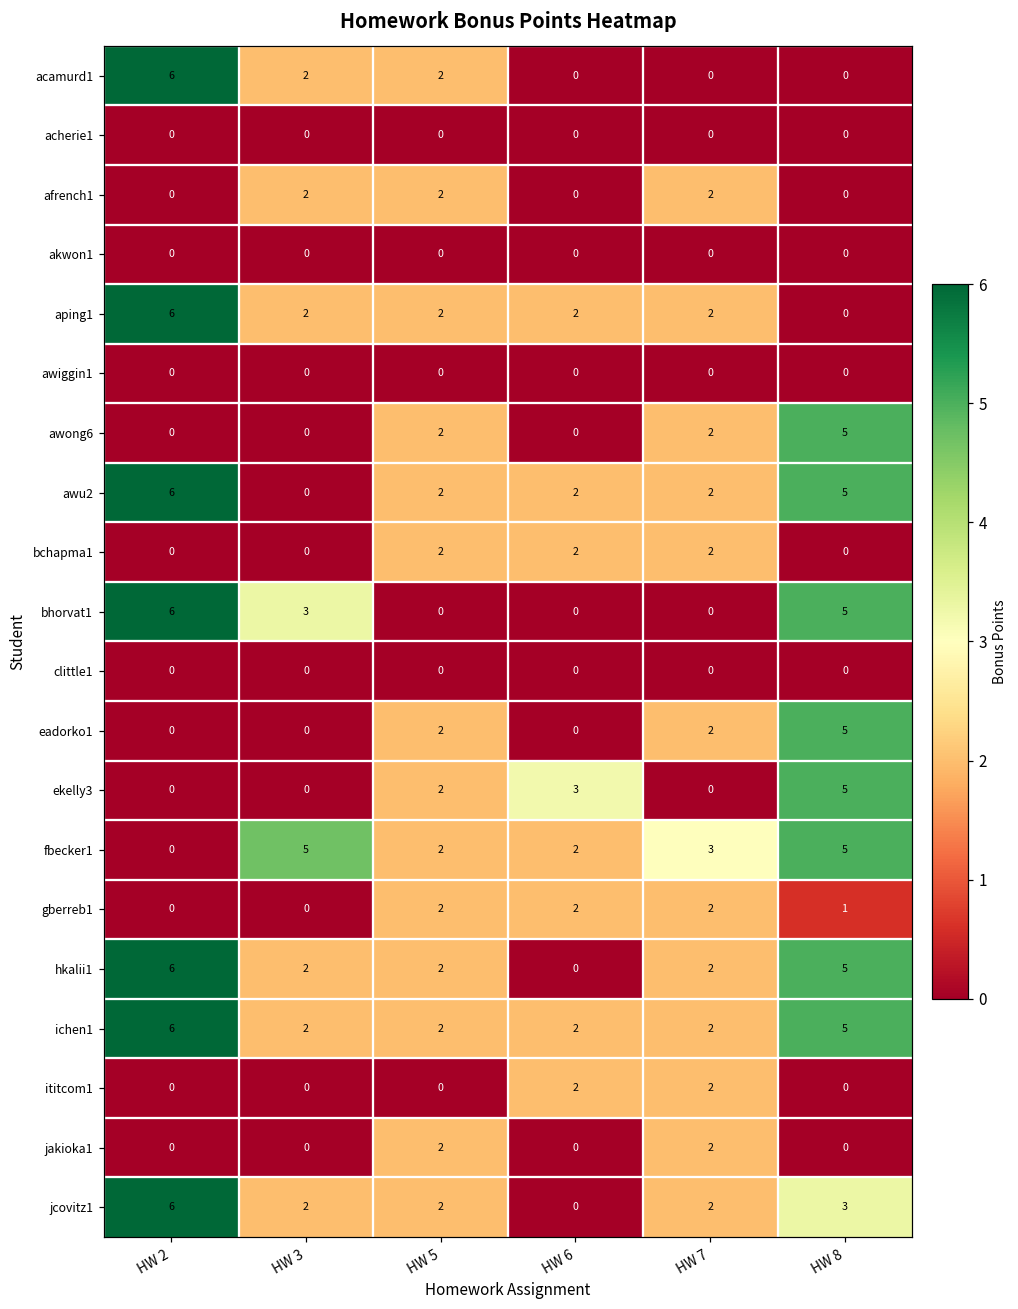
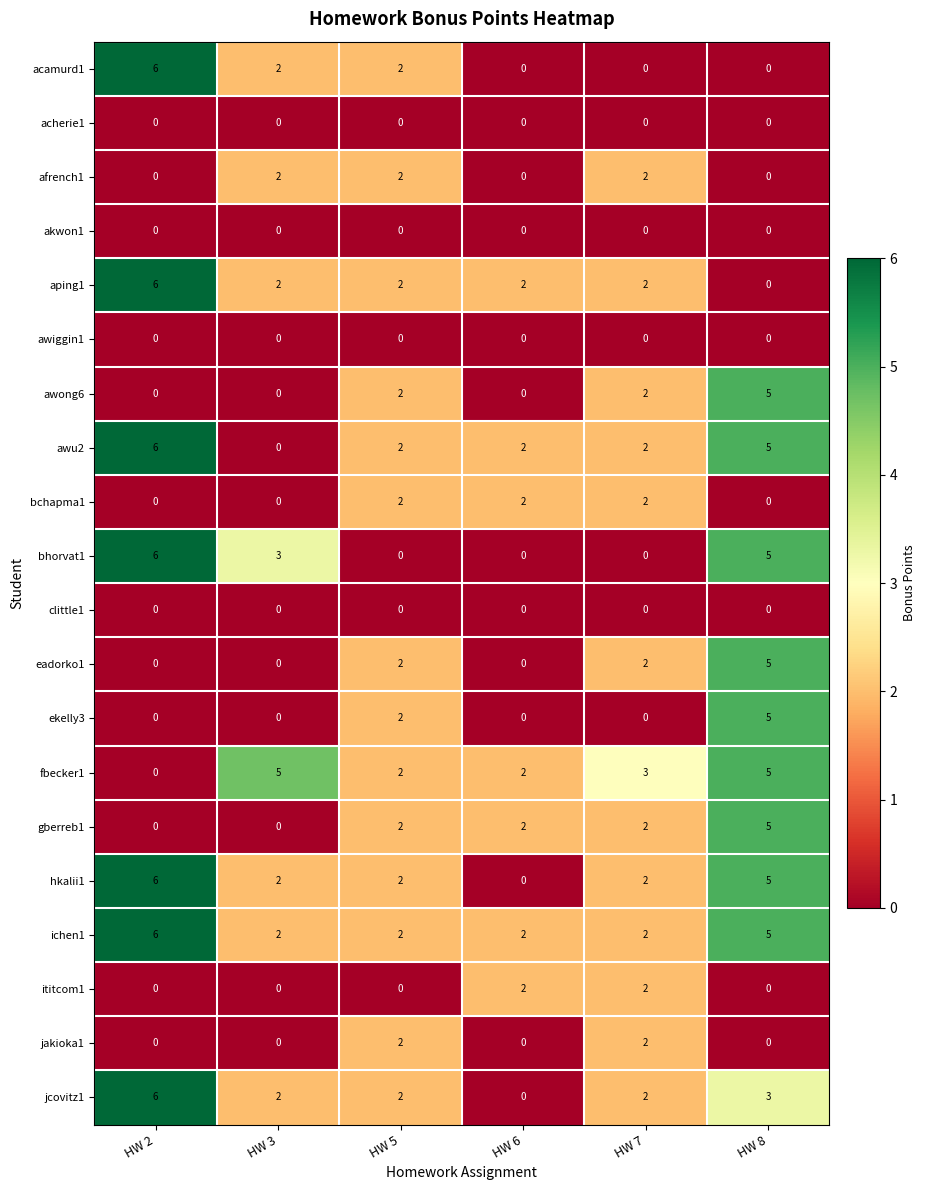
  {
    "acamurd1": {
      "HW 2": 6,
      "HW 3": 2,
      "HW 5": 2,
      "HW 6": 0,
      "HW 7": 0,
      "HW 8": 0
    },
    "acherie1": {
      "HW 2": 0,
      "HW 3": 0,
      "HW 5": 0,
      "HW 6": 0,
      "HW 7": 0,
      "HW 8": 0
    },
    "afrench1": {
      "HW 2": 0,
      "HW 3": 2,
      "HW 5": 2,
      "HW 6": 0,
      "HW 7": 2,
      "HW 8": 0
    },
    "akwon1": {
      "HW 2": 0,
      "HW 3": 0,
      "HW 5": 0,
      "HW 6": 0,
      "HW 7": 0,
      "HW 8": 0
    },
    "aping1": {
      "HW 2": 6,
      "HW 3": 2,
      "HW 5": 2,
      "HW 6": 2,
      "HW 7": 2,
      "HW 8": 0
    },
    "awiggin1": {
      "HW 2": 0,
      "HW 3": 0,
      "HW 5": 0,
      "HW 6": 0,
      "HW 7": 0,
      "HW 8": 0
    },
    "awong6": {
      "HW 2": 0,
      "HW 3": 0,
      "HW 5": 2,
      "HW 6": 0,
      "HW 7": 2,
      "HW 8": 5
    },
    "awu2": {
      "HW 2": 6,
      "HW 3": 0,
      "HW 5": 2,
      "HW 6": 2,
      "HW 7": 2,
      "HW 8": 5
    },
    "bchapma1": {
      "HW 2": 0,
      "HW 3": 0,
      "HW 5": 2,
      "HW 6": 2,
      "HW 7": 2,
      "HW 8": 0
    },
    "bhorvat1": {
      "HW 2": 6,
      "HW 3": 3,
      "HW 5": 0,
      "HW 6": 0,
      "HW 7": 0,
      "HW 8": 5
    },
    "clittle1": {
      "HW 2": 0,
      "HW 3": 0,
      "HW 5": 0,
      "HW 6": 0,
      "HW 7": 0,
      "HW 8": 0
    },
    "eadorko1": {
      "HW 2": 0,
      "HW 3": 0,
      "HW 5": 2,
      "HW 6": 0,
      "HW 7": 2,
      "HW 8": 5
    },
    "ekelly3": {
      "HW 2": 0,
      "HW 3": 0,
      "HW 5": 2,
-     "HW 6": 3,
+     "HW 6": 0,
      "HW 7": 0,
      "HW 8": 5
    },
    "fbecker1": {
      "HW 2": 0,
      "HW 3": 5,
      "HW 5": 2,
      "HW 6": 2,
      "HW 7": 3,
      "HW 8": 5
    },
    "gberreb1": {
      "HW 2": 0,
      "HW 3": 0,
      "HW 5": 2,
      "HW 6": 2,
      "HW 7": 2,
-     "HW 8": 1
+     "HW 8": 5
    },
    "hkalii1": {
      "HW 2": 6,
      "HW 3": 2,
      "HW 5": 2,
      "HW 6": 0,
      "HW 7": 2,
      "HW 8": 5
    },
    "ichen1": {
      "HW 2": 6,
      "HW 3": 2,
      "HW 5": 2,
      "HW 6": 2,
      "HW 7": 2,
      "HW 8": 5
    },
    "ititcom1": {
      "HW 2": 0,
      "HW 3": 0,
      "HW 5": 0,
      "HW 6": 2,
      "HW 7": 2,
      "HW 8": 0
    },
    "jakioka1": {
      "HW 2": 0,
      "HW 3": 0,
      "HW 5": 2,
      "HW 6": 0,
      "HW 7": 2,
      "HW 8": 0
    },
    "jcovitz1": {
      "HW 2": 6,
      "HW 3": 2,
      "HW 5": 2,
      "HW 6": 0,
      "HW 7": 2,
      "HW 8": 3
    }
  }
